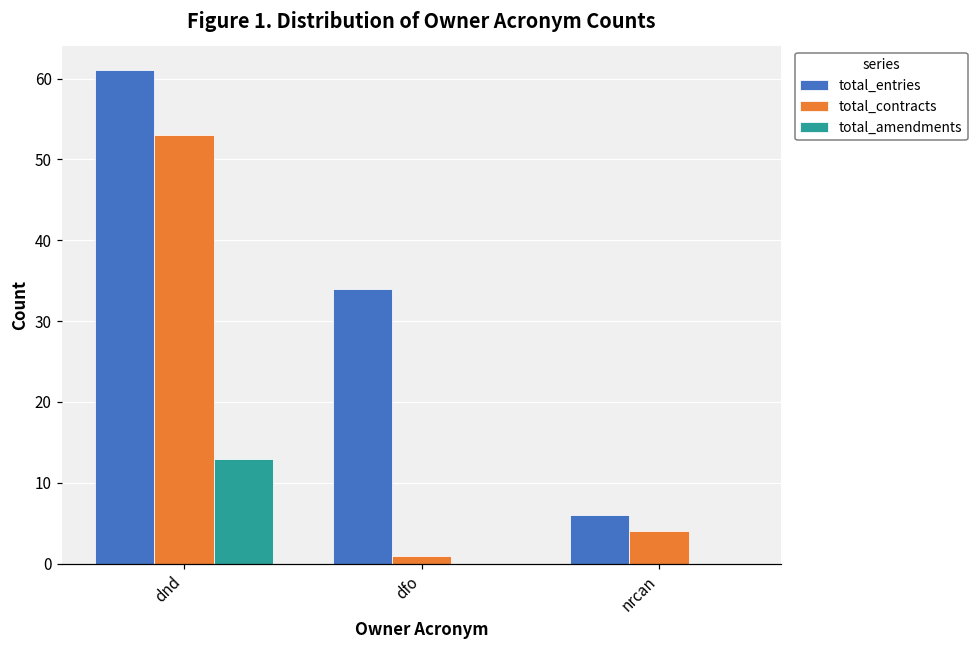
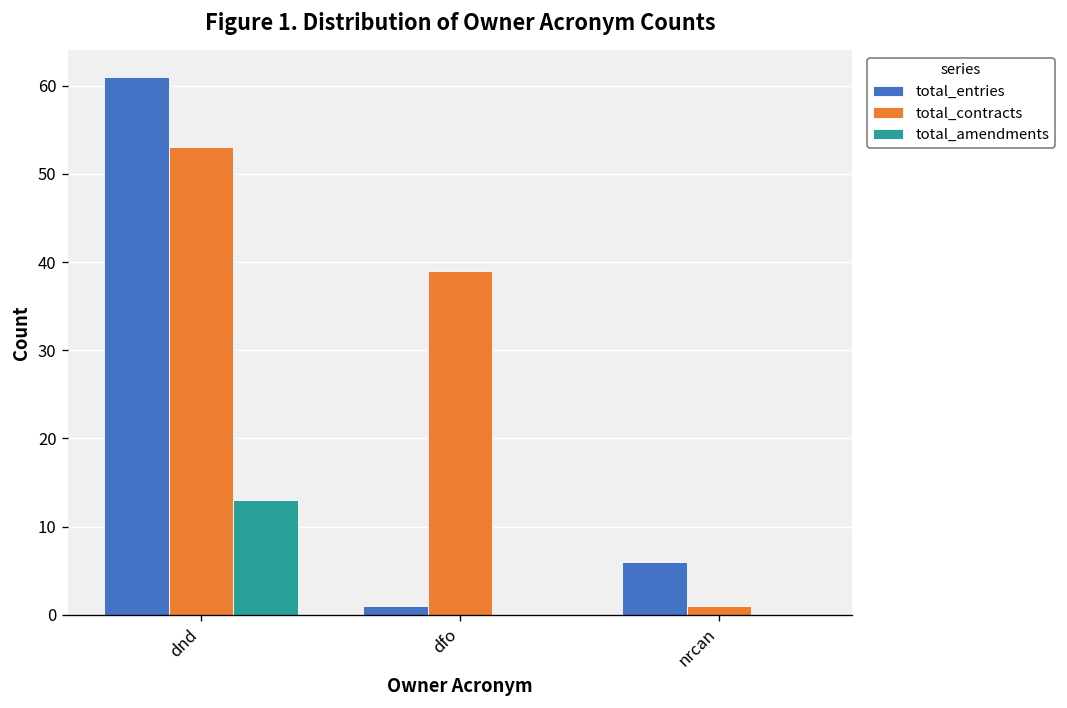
  {
    "total_entries": {
      "dnd": 61,
-     "dfo": 34,
+     "dfo": 1,
      "nrcan": 6
    },
    "total_contracts": {
      "dnd": 53,
-     "dfo": 1,
-     "nrcan": 4
+     "dfo": 39,
+     "nrcan": 1
    },
    "total_amendments": {
      "dnd": 13,
      "dfo": 0,
      "nrcan": 0
    }
  }
